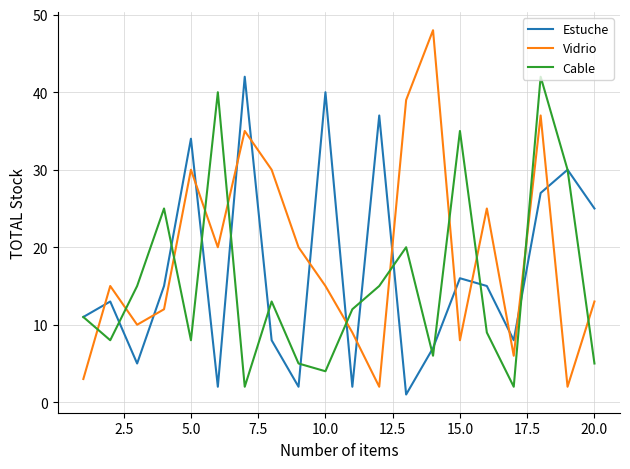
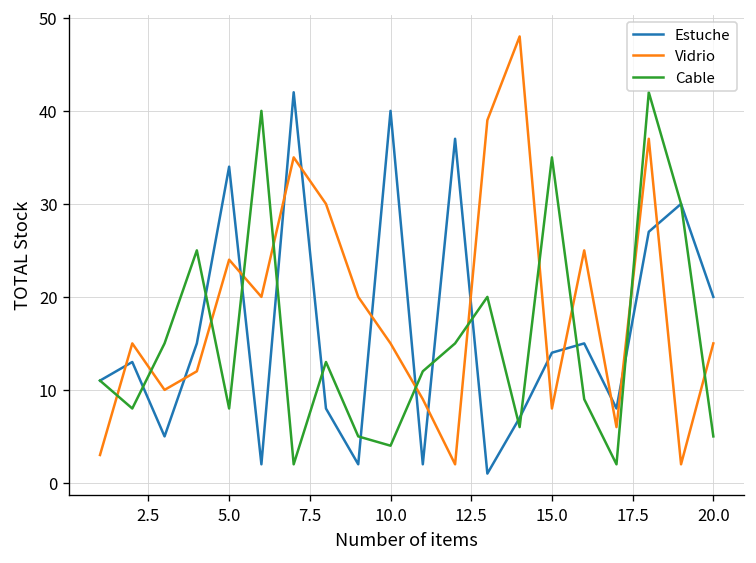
  {
    "Estuche": {
      "5.0": 34,
      "10.0": 40,
-     "15.0": 16,
-     "20.0": 25
+     "15.0": 14,
+     "20.0": 20
    },
    "Vidrio": {
-     "5.0": 30,
+     "5.0": 24,
      "10.0": 15,
      "15.0": 8,
-     "20.0": 13
+     "20.0": 15
    },
    "Cable": {
      "5.0": 8,
      "10.0": 4,
      "15.0": 35,
      "20.0": 5
    }
  }
